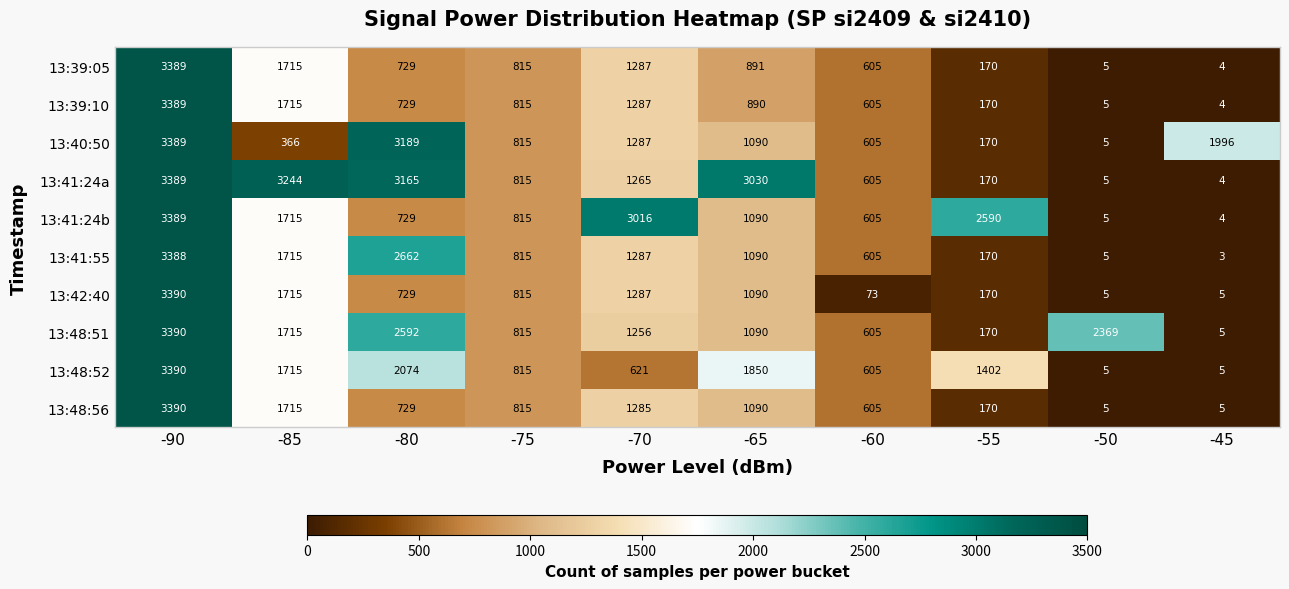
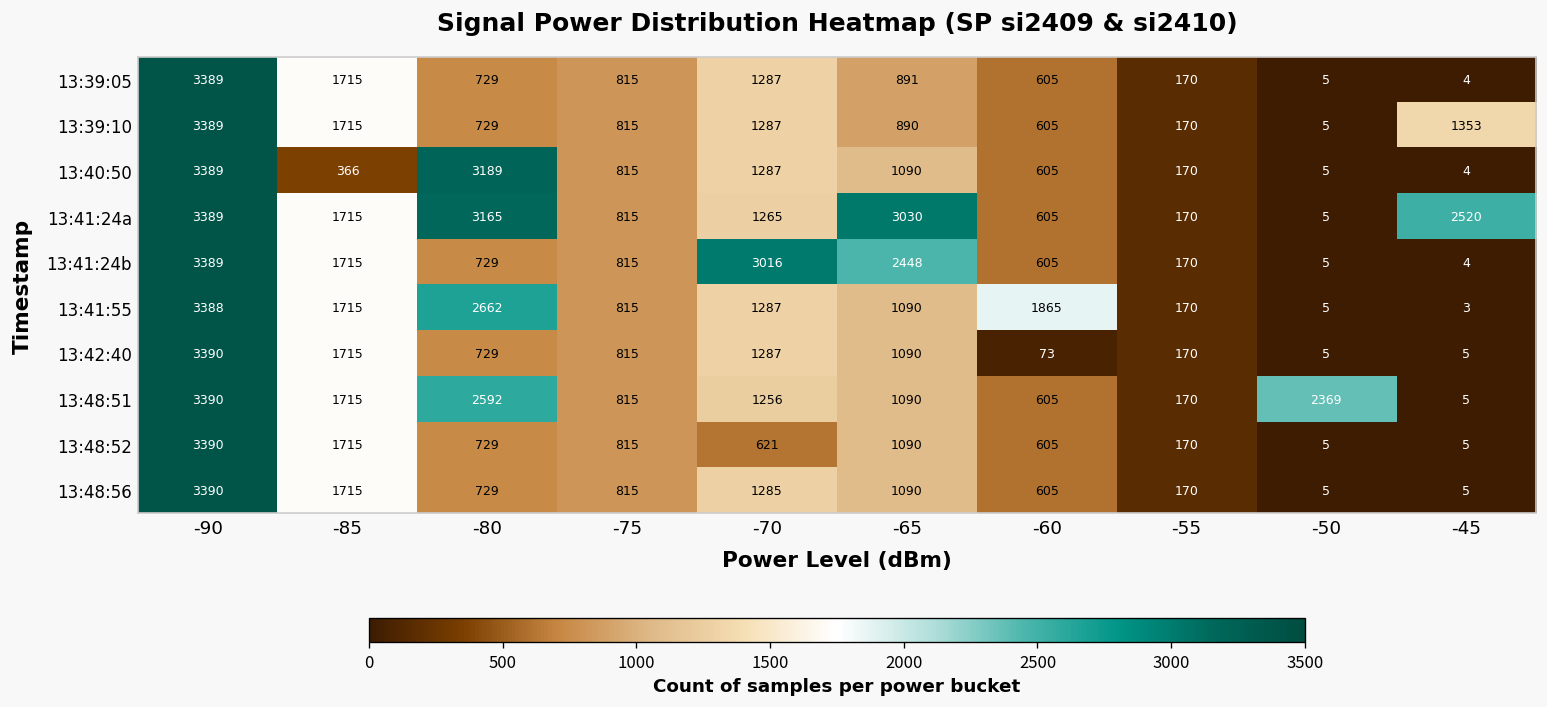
  {
    "13:39:05": {
      "-90": 3389,
      "-85": 1715,
      "-80": 729,
      "-75": 815,
      "-70": 1287,
      "-65": 891,
      "-60": 605,
      "-55": 170,
      "-50": 5,
      "-45": 4
    },
    "13:39:10": {
      "-90": 3389,
      "-85": 1715,
      "-80": 729,
      "-75": 815,
      "-70": 1287,
      "-65": 890,
      "-60": 605,
      "-55": 170,
      "-50": 5,
-     "-45": 4
+     "-45": 1353
    },
    "13:40:50": {
      "-90": 3389,
      "-85": 366,
      "-80": 3189,
      "-75": 815,
      "-70": 1287,
      "-65": 1090,
      "-60": 605,
      "-55": 170,
      "-50": 5,
-     "-45": 1996
+     "-45": 4
    },
    "13:41:24a": {
      "-90": 3389,
-     "-85": 3244,
+     "-85": 1715,
      "-80": 3165,
      "-75": 815,
      "-70": 1265,
      "-65": 3030,
      "-60": 605,
      "-55": 170,
      "-50": 5,
-     "-45": 4
+     "-45": 2520
    },
    "13:41:24b": {
      "-90": 3389,
      "-85": 1715,
      "-80": 729,
      "-75": 815,
      "-70": 3016,
-     "-65": 1090,
+     "-65": 2448,
      "-60": 605,
-     "-55": 2590,
+     "-55": 170,
      "-50": 5,
      "-45": 4
    },
    "13:41:55": {
      "-90": 3388,
      "-85": 1715,
      "-80": 2662,
      "-75": 815,
      "-70": 1287,
      "-65": 1090,
-     "-60": 605,
+     "-60": 1865,
      "-55": 170,
      "-50": 5,
      "-45": 3
    },
    "13:42:40": {
      "-90": 3390,
      "-85": 1715,
      "-80": 729,
      "-75": 815,
      "-70": 1287,
      "-65": 1090,
      "-60": 73,
      "-55": 170,
      "-50": 5,
      "-45": 5
    },
    "13:48:51": {
      "-90": 3390,
      "-85": 1715,
      "-80": 2592,
      "-75": 815,
      "-70": 1256,
      "-65": 1090,
      "-60": 605,
      "-55": 170,
      "-50": 2369,
      "-45": 5
    },
    "13:48:52": {
      "-90": 3390,
      "-85": 1715,
-     "-80": 2074,
+     "-80": 729,
      "-75": 815,
      "-70": 621,
-     "-65": 1850,
+     "-65": 1090,
      "-60": 605,
-     "-55": 1402,
+     "-55": 170,
      "-50": 5,
      "-45": 5
    },
    "13:48:56": {
      "-90": 3390,
      "-85": 1715,
      "-80": 729,
      "-75": 815,
      "-70": 1285,
      "-65": 1090,
      "-60": 605,
      "-55": 170,
      "-50": 5,
      "-45": 5
    }
  }
